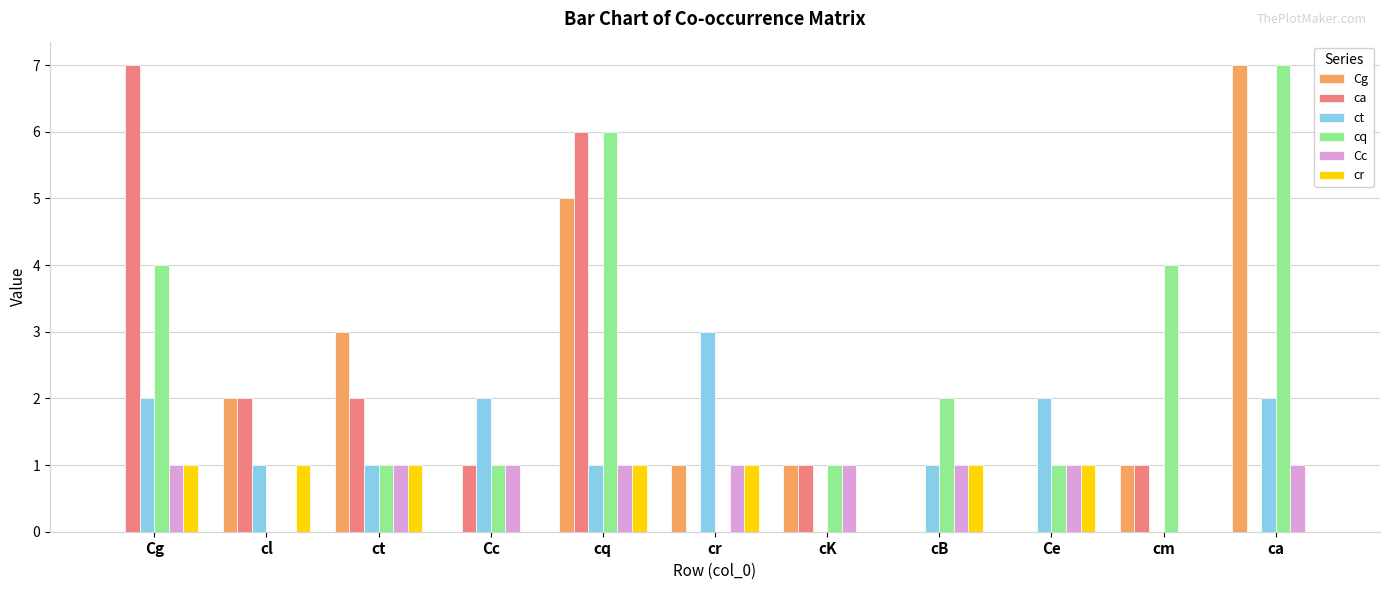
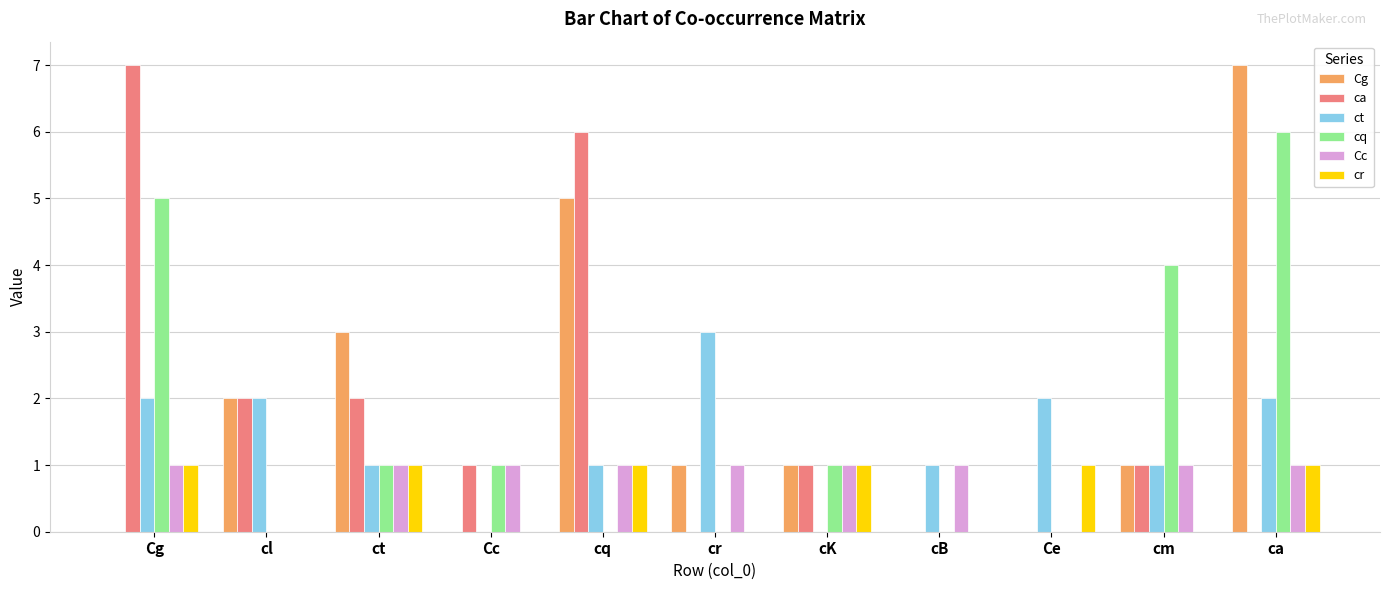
  {
    "ct": {
      "Cg": 2,
-     "cl": 1,
+     "cl": 2,
      "ct": 1,
-     "Cc": 2,
+     "Cc": 0,
      "cq": 1,
      "cr": 3,
      "cK": 0,
      "cB": 1,
      "Ce": 2,
-     "cm": 0,
+     "cm": 1,
      "ca": 2
    },
    "cq": {
-     "Cg": 4,
+     "Cg": 5,
      "cl": 0,
      "ct": 1,
      "Cc": 1,
-     "cq": 6,
+     "cq": 0,
      "cr": 0,
      "cK": 1,
-     "cB": 2,
-     "Ce": 1,
+     "cB": 0,
+     "Ce": 0,
      "cm": 4,
-     "ca": 7
+     "ca": 6
    },
    "Cc": {
      "Cg": 1,
      "cl": 0,
      "ct": 1,
      "Cc": 1,
      "cq": 1,
      "cr": 1,
      "cK": 1,
      "cB": 1,
-     "Ce": 1,
-     "cm": 0,
+     "Ce": 0,
+     "cm": 1,
      "ca": 1
    },
    "cr": {
      "Cg": 1,
-     "cl": 1,
+     "cl": 0,
      "ct": 1,
      "Cc": 0,
      "cq": 1,
-     "cr": 1,
-     "cK": 0,
-     "cB": 1,
+     "cr": 0,
+     "cK": 1,
+     "cB": 0,
      "Ce": 1,
      "cm": 0,
-     "ca": 0
+     "ca": 1
    }
  }
